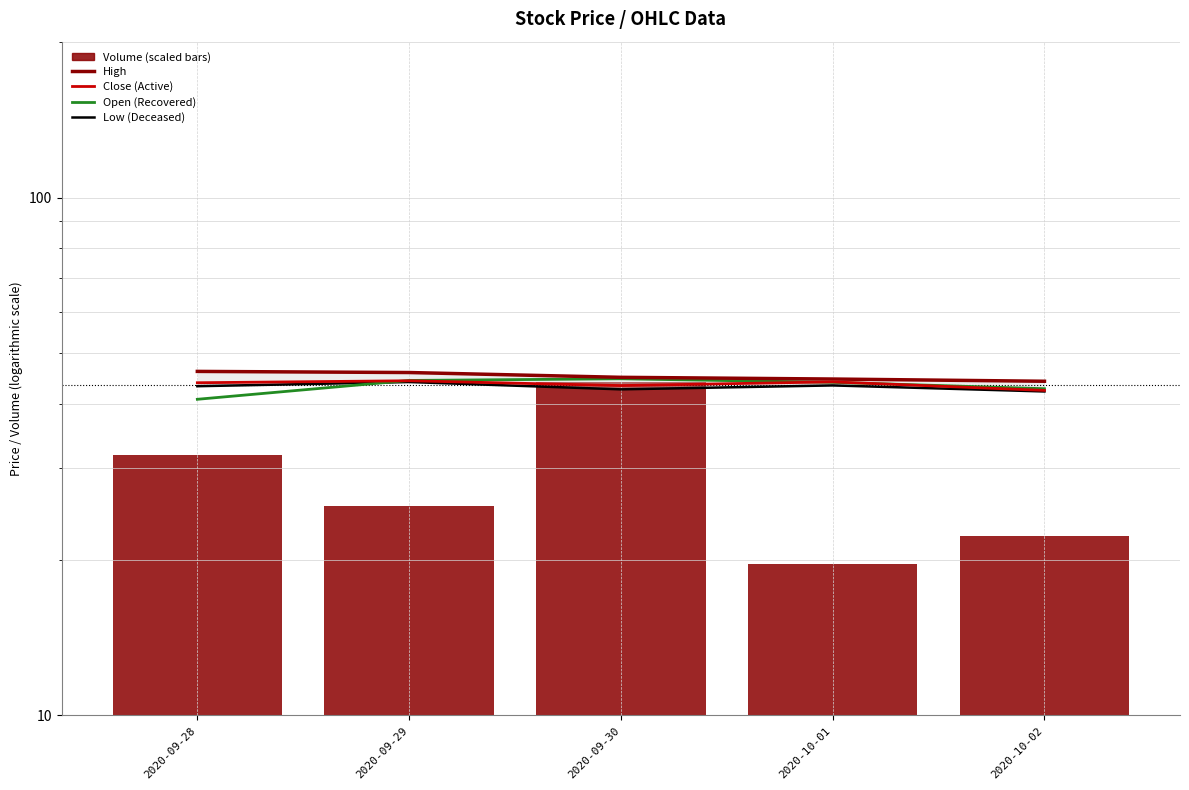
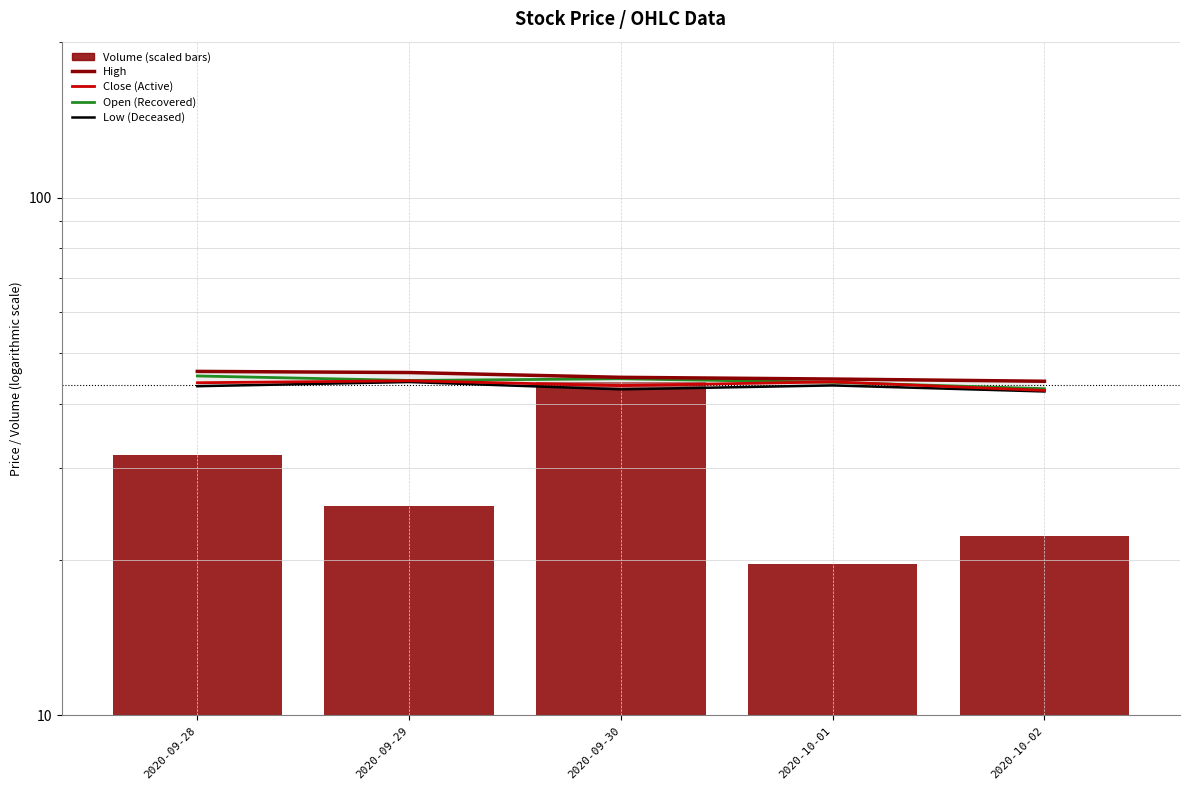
  {
    "Close (Active)": {
      "2020-09-28": 44,
      "2020-09-30": 43
    },
    "Open (Recovered)": {
-     "2020-09-28": 41
+     "2020-09-28": 45
    },
    "Low (Deceased)": {
      "2020-09-28": 43,
      "2020-09-30": 43,
      "2020-10-01": 43
    }
  }
